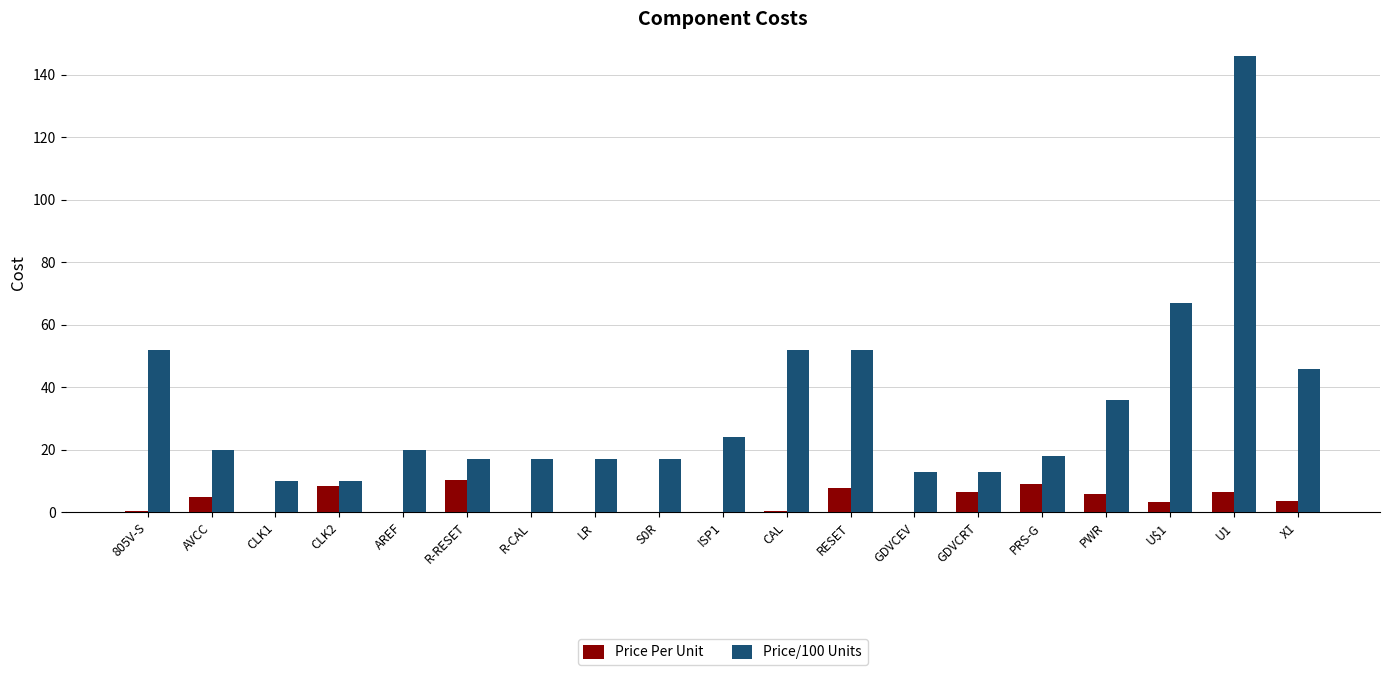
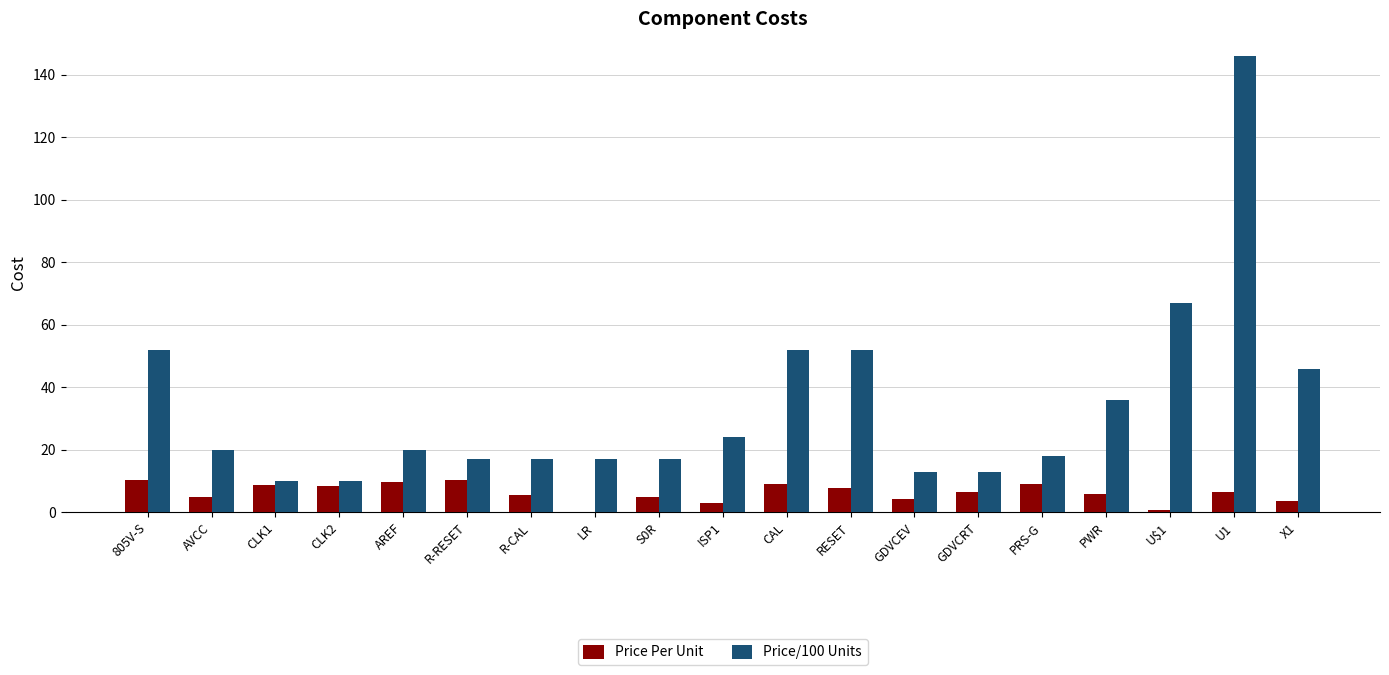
  {
    "Price Per Unit": {
-     "805V-S": 1,
+     "805V-S": 10,
      "AVCC": 5,
-     "CLK1": 0,
+     "CLK1": 9,
      "CLK2": 9,
-     "AREF": 0,
+     "AREF": 10,
      "R-RESET": 10,
-     "R-CAL": 0,
-     "S0R": 0,
-     "ISP1": 0,
-     "CAL": 1,
+     "R-CAL": 6,
+     "S0R": 5,
+     "ISP1": 3,
+     "CAL": 9,
      "RESET": 8,
-     "GDVCEV": 0,
+     "GDVCEV": 4,
      "GDVCRT": 7,
      "PRS-G": 9,
      "PWR": 6,
-     "U$1": 3,
+     "U$1": 1,
      "U1": 6,
      "X1": 4
    },
    "Price/100 Units": {
      "805V-S": 52,
      "AVCC": 20,
      "CLK1": 10,
      "CLK2": 10,
      "AREF": 20,
      "R-RESET": 17,
      "R-CAL": 17,
      "LR": 17,
      "S0R": 17,
      "ISP1": 24,
      "CAL": 52,
      "RESET": 52,
      "GDVCEV": 13,
      "GDVCRT": 13,
      "PRS-G": 18,
      "PWR": 36,
      "U$1": 67,
      "U1": 146,
      "X1": 46
    }
  }
